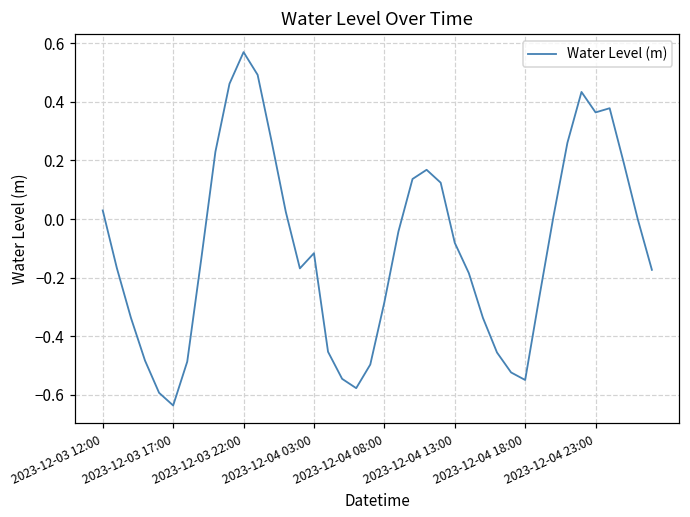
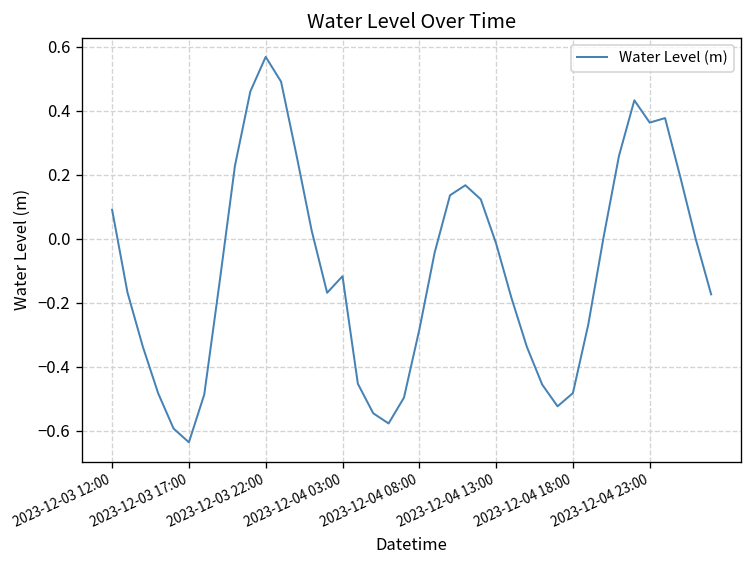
  {
-   "2023-12-03 12:00": 0.03,
+   "2023-12-03 12:00": 0.09,
    "2023-12-03 17:00": -0.64,
    "2023-12-03 22:00": 0.57,
    "2023-12-04 03:00": -0.12,
    "2023-12-04 08:00": -0.28,
-   "2023-12-04 13:00": -0.08,
-   "2023-12-04 18:00": -0.55,
+   "2023-12-04 13:00": -0.01,
+   "2023-12-04 18:00": -0.48,
    "2023-12-04 23:00": 0.36
  }
